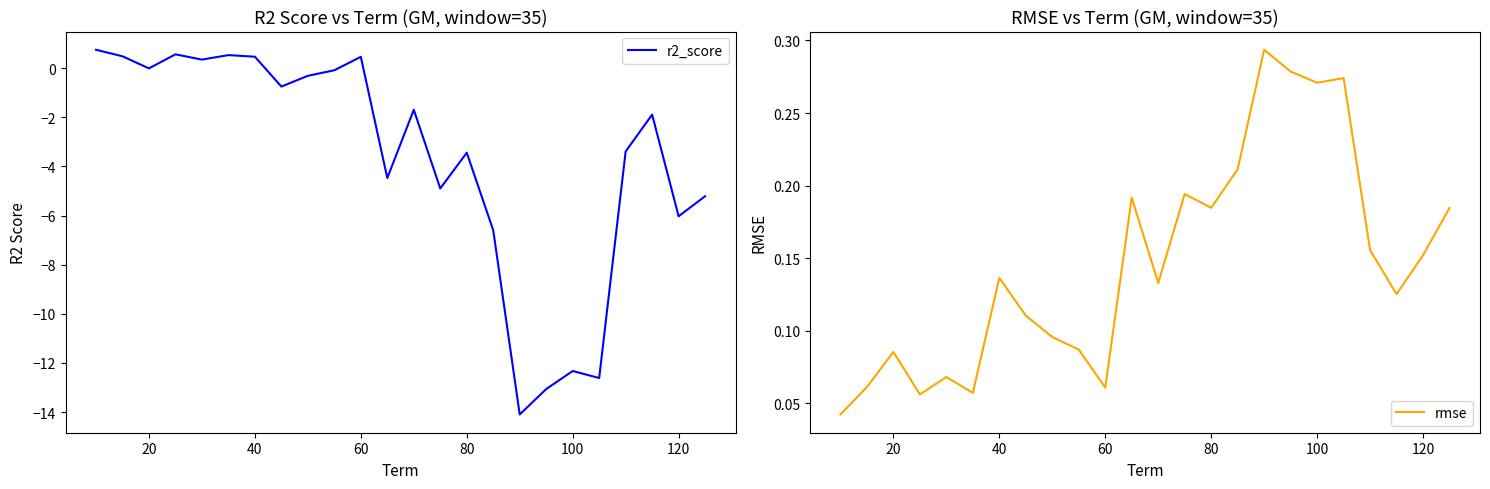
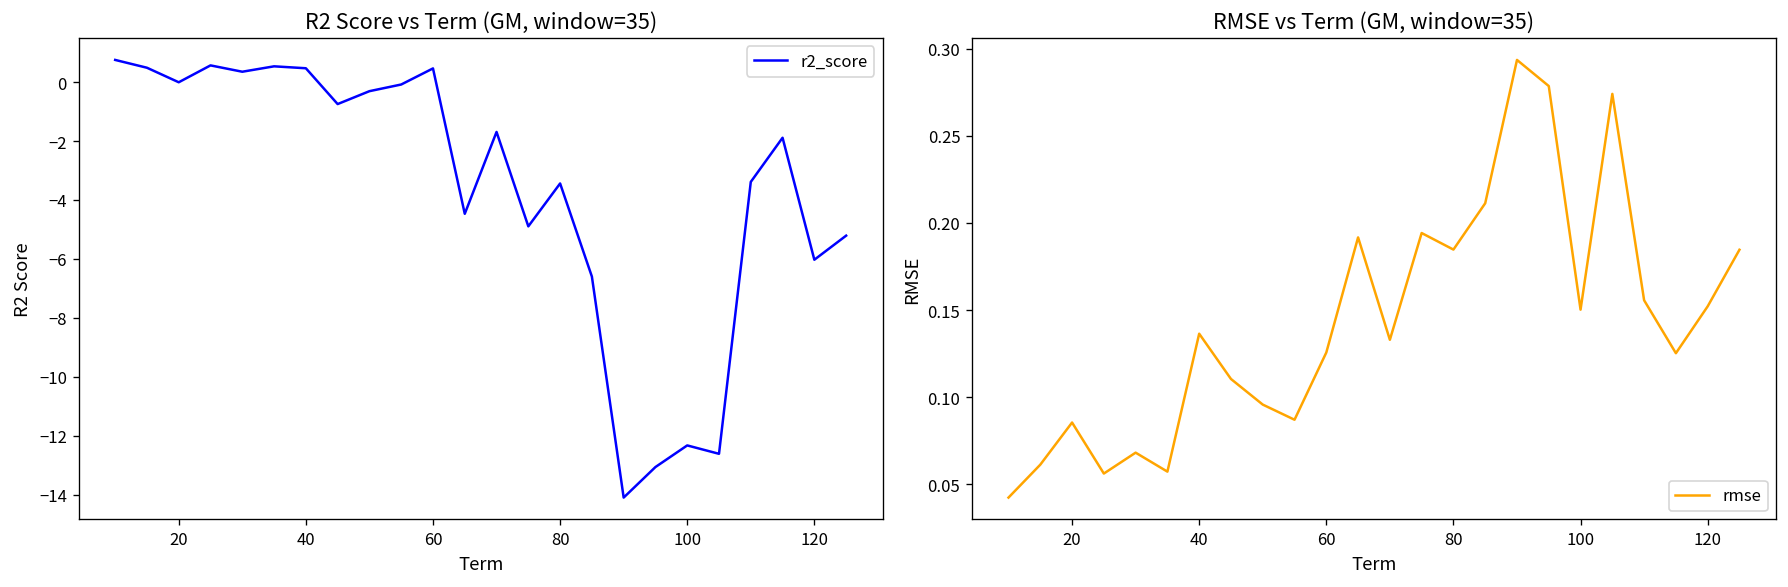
  {
    "R2 Score vs Term (GM, window=35)": {
      "20": 0.0,
      "40": 0.5,
      "60": 0.5,
      "80": -3.4,
      "100": -12.3,
      "120": -6.0
    },
    "RMSE vs Term (GM, window=35)": {
      "20": 0.085,
      "40": 0.136,
-     "60": 0.061,
+     "60": 0.126,
      "80": 0.185,
-     "100": 0.271,
+     "100": 0.150,
      "120": 0.152
    }
  }
